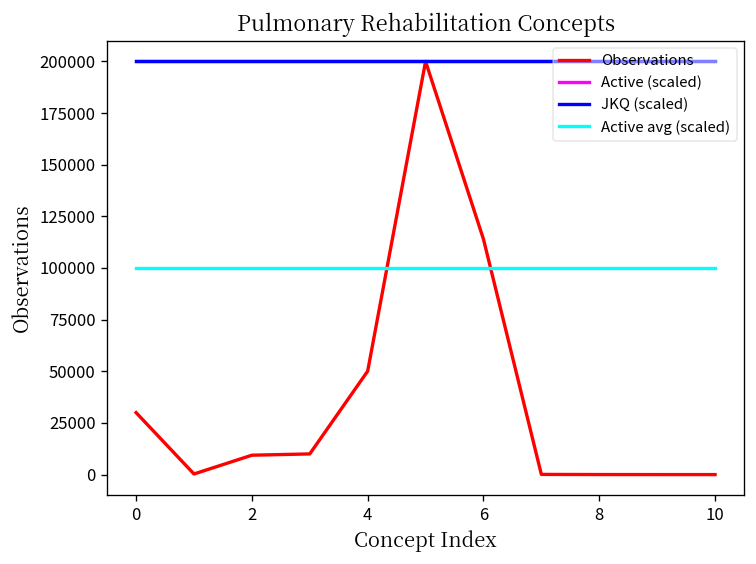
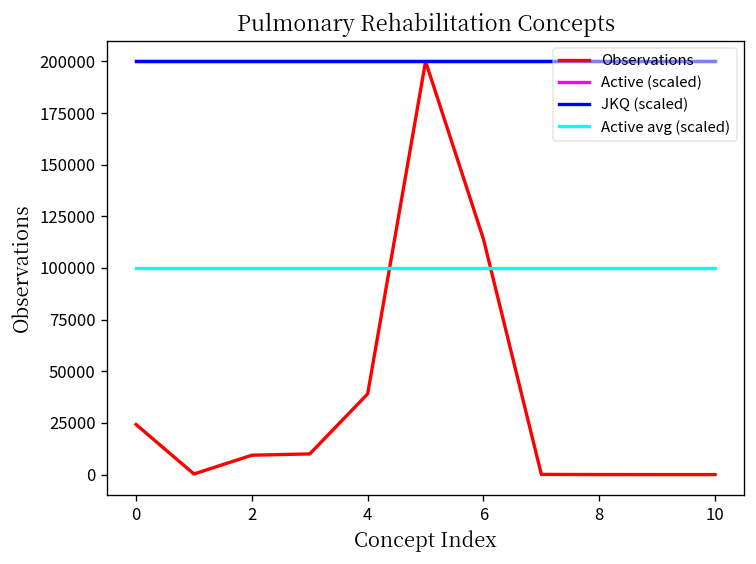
  {
    "Observations": {
-     "0": 30000,
+     "0": 24000,
      "2": 9000,
-     "4": 50000,
+     "4": 39000,
      "6": 114000,
      "8": 0,
      "10": 0
    },
    "JKQ (scaled)": {
      "0": 200000,
      "2": 200000,
      "4": 200000,
      "6": 200000
    },
    "Active avg (scaled)": {
      "0": 100000,
      "2": 100000,
      "4": 100000,
      "6": 100000,
      "8": 100000,
      "10": 100000
    }
  }
